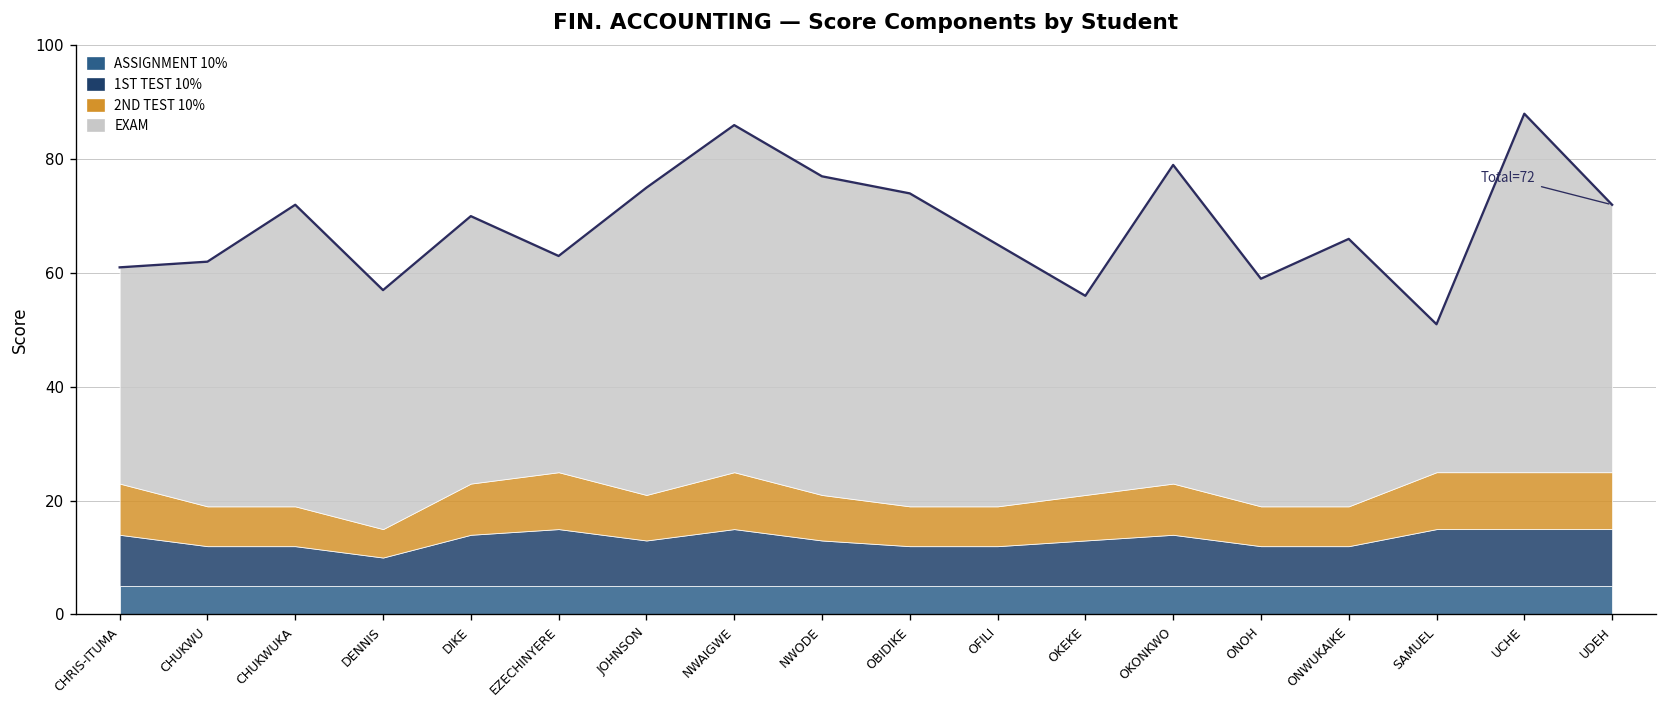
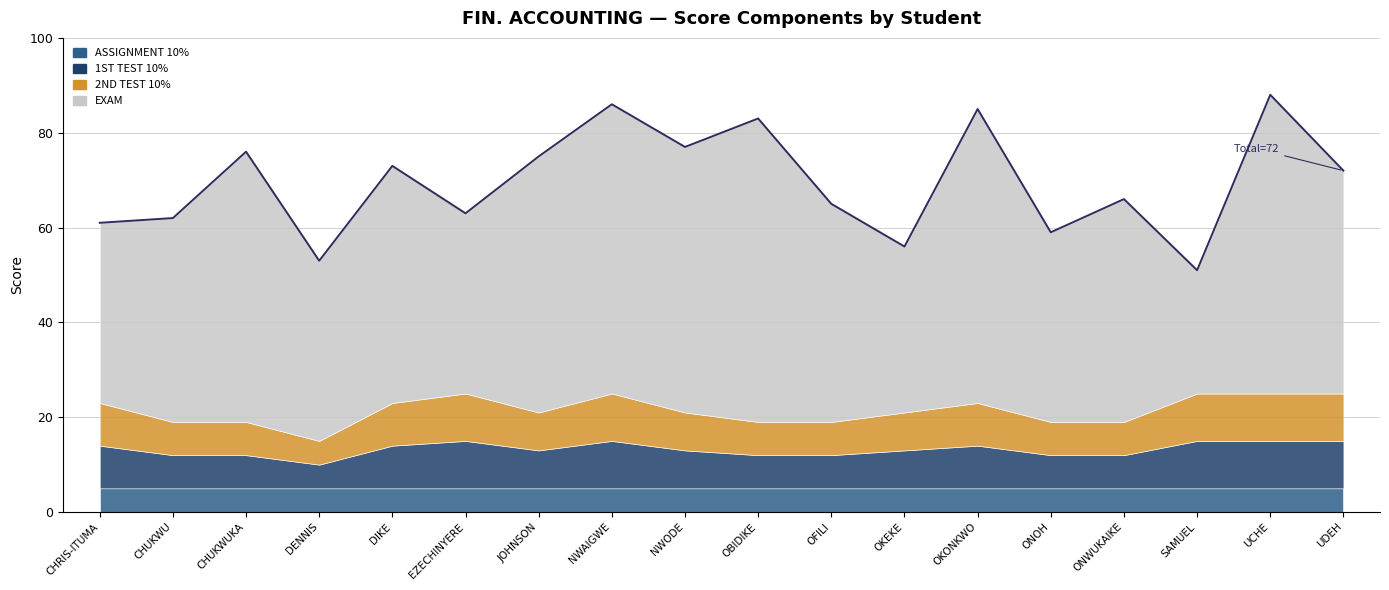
  {
    "2ND TEST 10%": {
      "CHRIS-ITUMA": 9,
      "CHUKWU": 7,
      "CHUKWUKA": 7,
      "DENNIS": 5,
      "DIKE": 9,
      "EZECHINYERE": 10,
      "JOHNSON": 8,
      "NWAIGWE": 10,
      "NWODE": 8,
      "OBIDIKE": 7,
      "OFILI": 7,
      "OKEKE": 8,
      "OKONKWO": 9,
      "ONOH": 7,
      "ONWUKAIKE": 7,
      "SAMUEL": 10,
      "UCHE": 10,
      "UDEH": 10
    },
    "EXAM": {
      "CHRIS-ITUMA": 38,
      "CHUKWU": 43,
-     "CHUKWUKA": 53,
-     "DENNIS": 42,
-     "DIKE": 47,
+     "CHUKWUKA": 57,
+     "DENNIS": 38,
+     "DIKE": 50,
      "EZECHINYERE": 38,
      "JOHNSON": 54,
      "NWAIGWE": 61,
      "NWODE": 56,
-     "OBIDIKE": 55,
+     "OBIDIKE": 64,
      "OFILI": 46,
      "OKEKE": 35,
-     "OKONKWO": 56,
+     "OKONKWO": 62,
      "ONOH": 40,
      "ONWUKAIKE": 47,
      "SAMUEL": 26,
      "UCHE": 63
    }
  }
